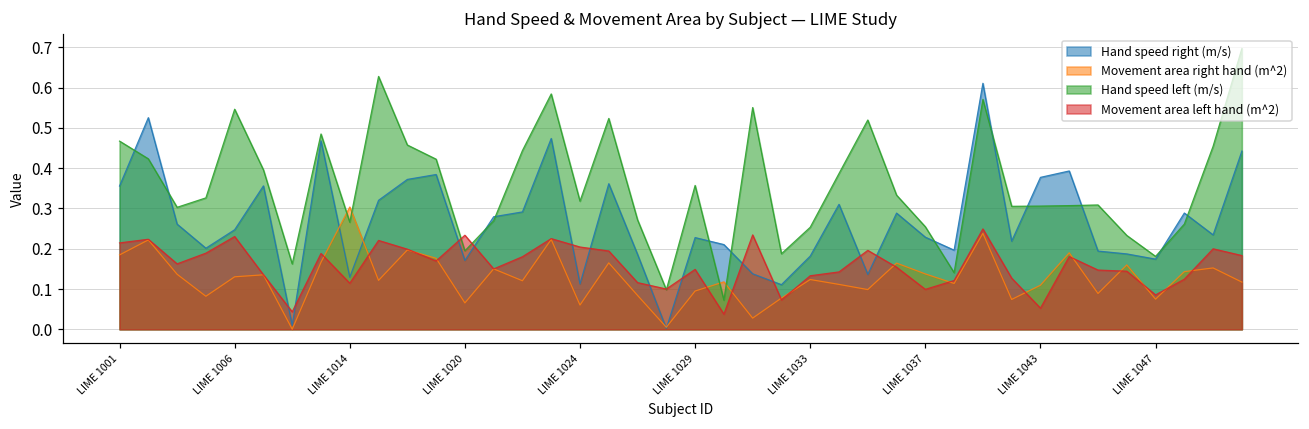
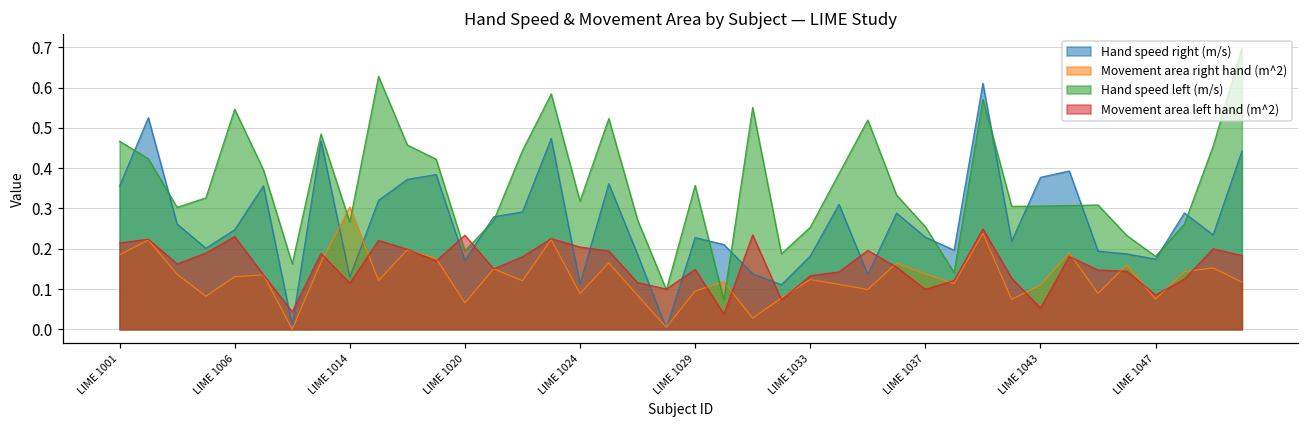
  {
    "Hand speed right (m/s)": {
      "LIME 1001": 0.36,
      "LIME 1006": 0.25,
      "LIME 1014": 0.13,
      "LIME 1020": 0.17,
      "LIME 1024": 0.11,
      "LIME 1029": 0.23,
      "LIME 1033": 0.18,
      "LIME 1037": 0.23,
      "LIME 1043": 0.38
    },
    "Movement area right hand (m^2)": {
      "LIME 1001": 0.18,
      "LIME 1006": 0.13,
      "LIME 1014": 0.30,
      "LIME 1020": 0.07,
-     "LIME 1024": 0.06,
+     "LIME 1024": 0.09,
      "LIME 1029": 0.09,
      "LIME 1033": 0.12,
      "LIME 1037": 0.14,
      "LIME 1043": 0.11,
      "LIME 1047": 0.07
    },
    "Hand speed left (m/s)": {
      "LIME 1001": 0.47,
      "LIME 1006": 0.55,
      "LIME 1014": 0.27,
      "LIME 1020": 0.19,
      "LIME 1024": 0.32,
      "LIME 1029": 0.36,
      "LIME 1033": 0.25,
      "LIME 1037": 0.25,
      "LIME 1043": 0.31
    },
    "Movement area left hand (m^2)": {
      "LIME 1001": 0.21,
      "LIME 1006": 0.23,
      "LIME 1014": 0.11,
      "LIME 1020": 0.23,
      "LIME 1024": 0.20,
      "LIME 1029": 0.15,
      "LIME 1033": 0.13,
      "LIME 1037": 0.10,
      "LIME 1043": 0.05,
      "LIME 1047": 0.09
    }
  }
